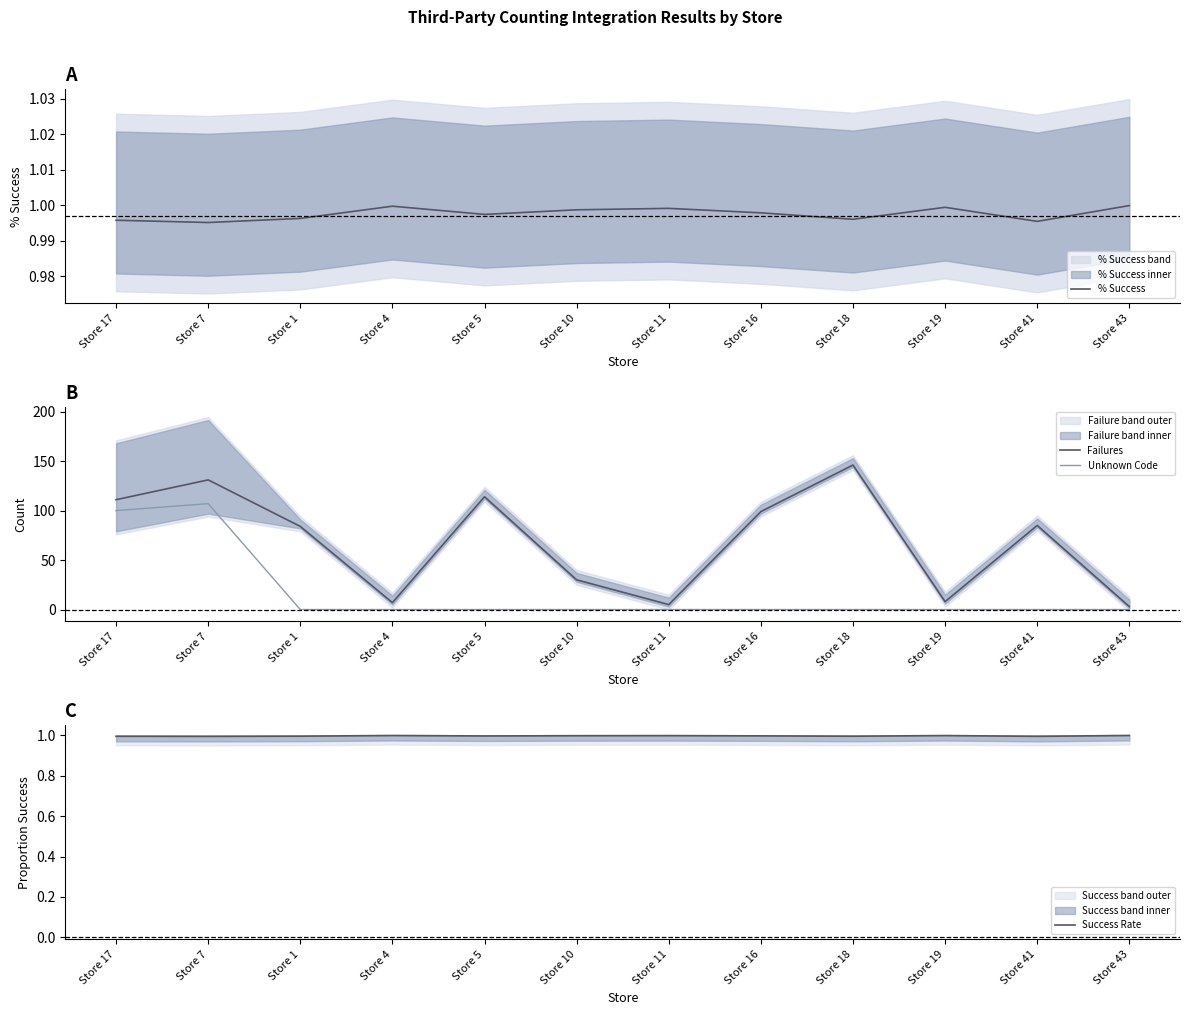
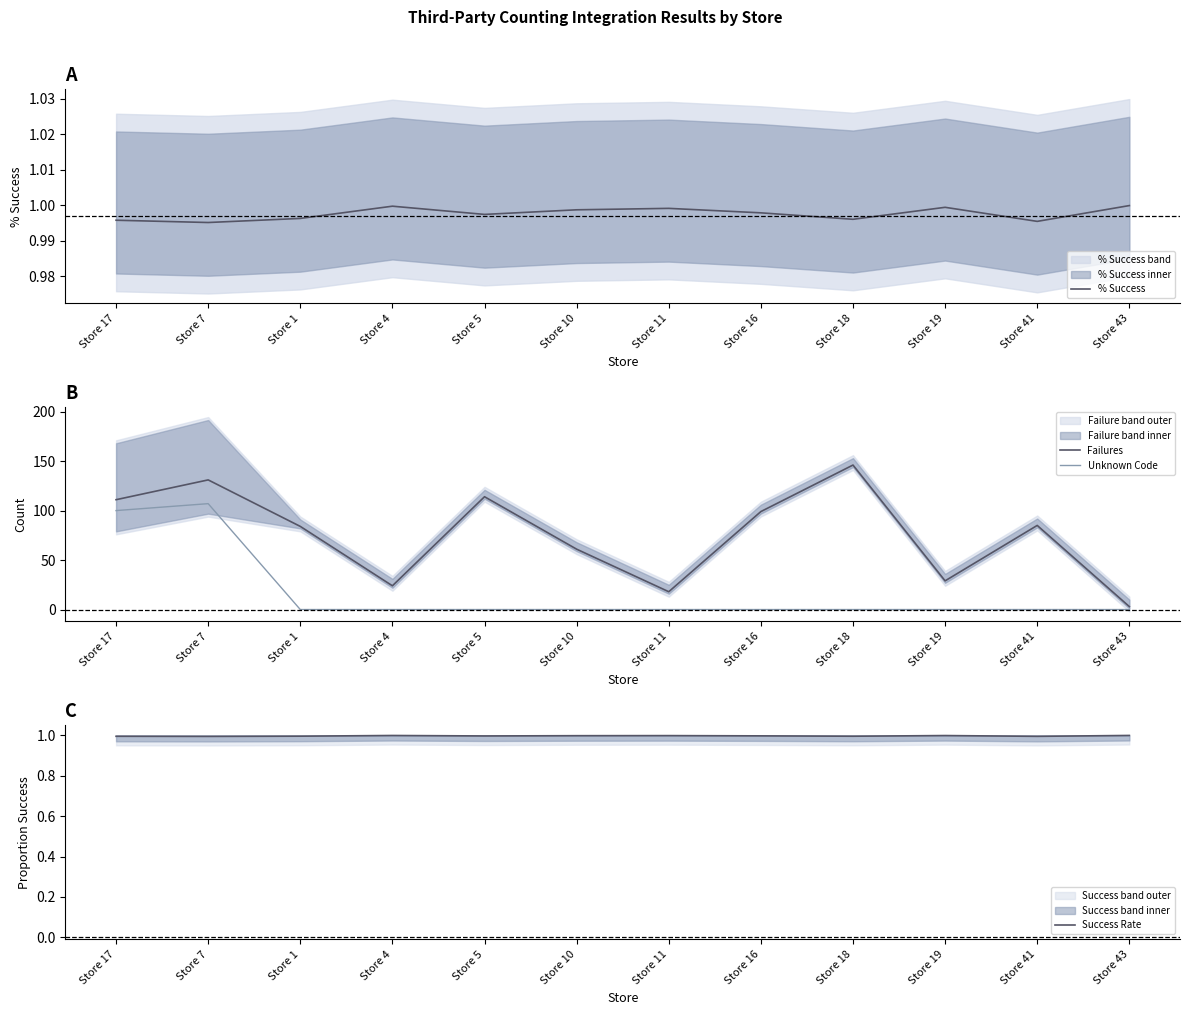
  {
    "A": {
      "% Success": {
        "Store 17": 0.996,
        "Store 7": 0.995,
        "Store 1": 0.996,
        "Store 4": 1.000,
        "Store 5": 0.997,
        "Store 10": 0.999,
        "Store 11": 0.999,
        "Store 16": 0.998,
        "Store 18": 0.996,
        "Store 19": 0.999,
        "Store 41": 0.995,
        "Store 43": 1.000
      }
    },
    "B": {
      "Failures": {
        "Store 17": 110,
        "Store 7": 130,
        "Store 1": 80,
-       "Store 4": 10,
+       "Store 4": 20,
        "Store 5": 110,
-       "Store 10": 30,
-       "Store 11": 10,
+       "Store 10": 60,
+       "Store 11": 20,
        "Store 16": 100,
        "Store 18": 150,
-       "Store 19": 10,
+       "Store 19": 30,
        "Store 41": 90,
        "Store 43": 0
      },
      "Failure band outer": {
        "Store 11": 20
      }
    }
  }
